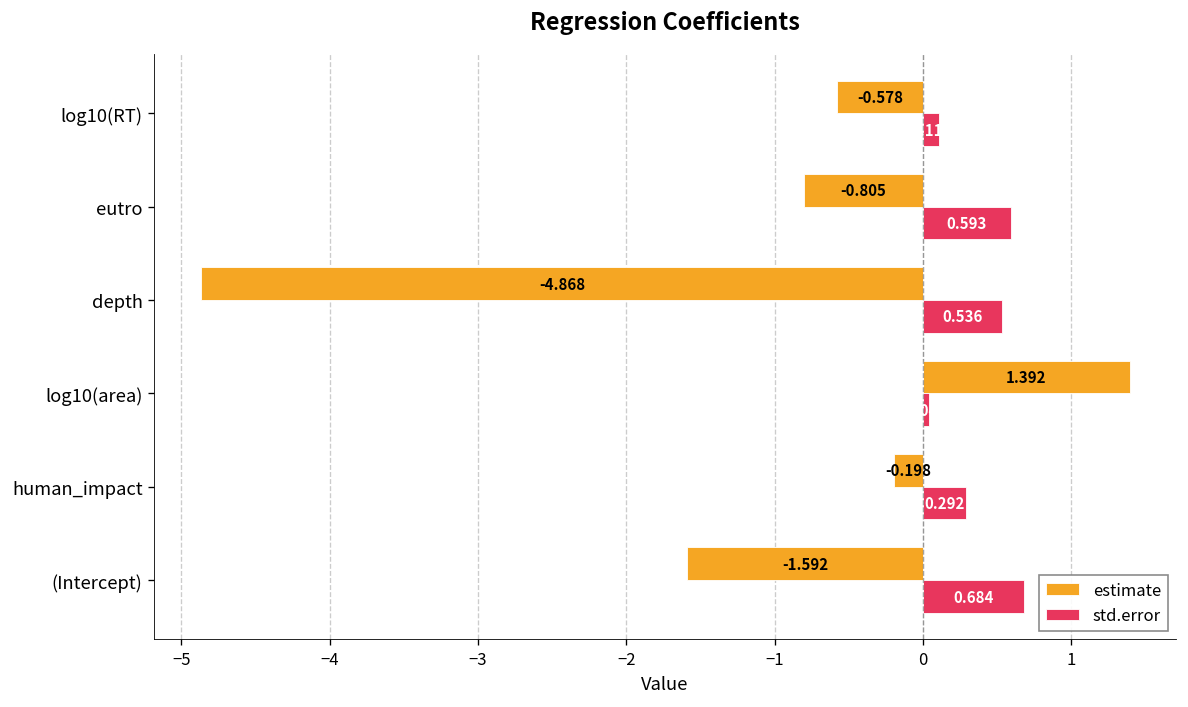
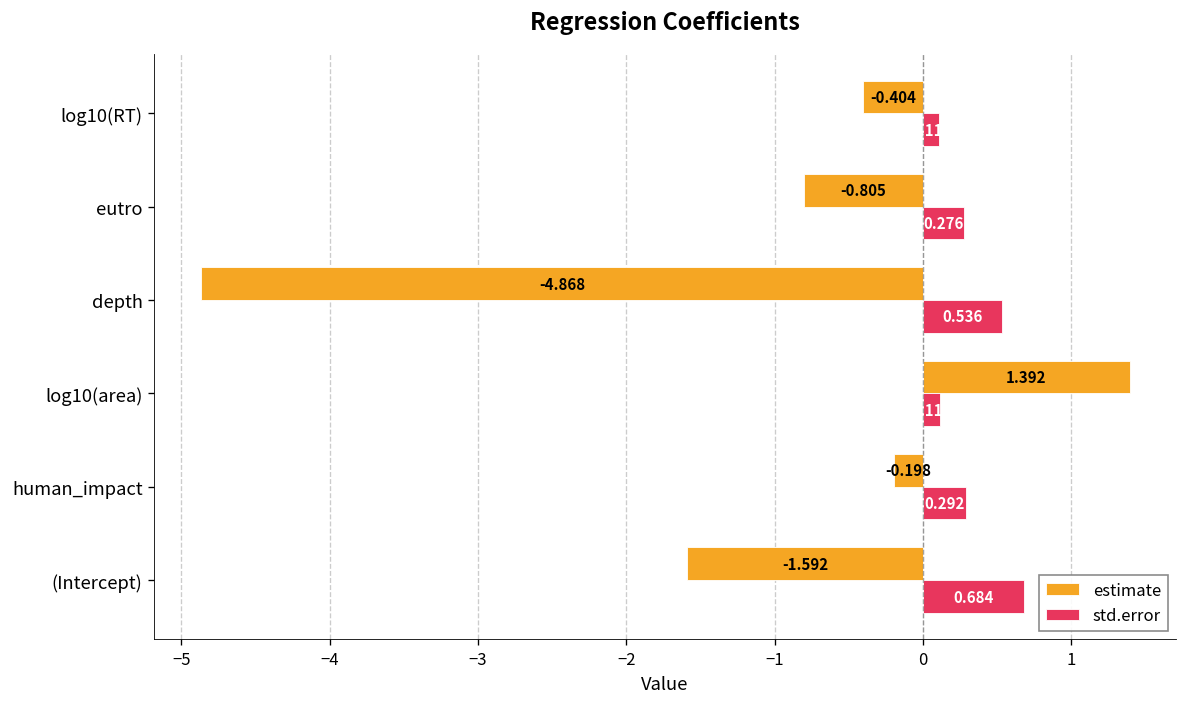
  {
    "estimate": {
-     "log10(RT)": -0.578,
+     "log10(RT)": -0.404,
      "eutro": -0.805,
      "depth": -4.868,
      "log10(area)": 1.392,
      "human_impact": -0.198,
      "(Intercept)": -1.592
    },
    "std.error": {
-     "eutro": 0.593,
+     "eutro": 0.276,
      "depth": 0.536,
-     "log10(area)": 0.04,
+     "log10(area)": 0.11,
      "human_impact": 0.292,
      "(Intercept)": 0.684
    }
  }
